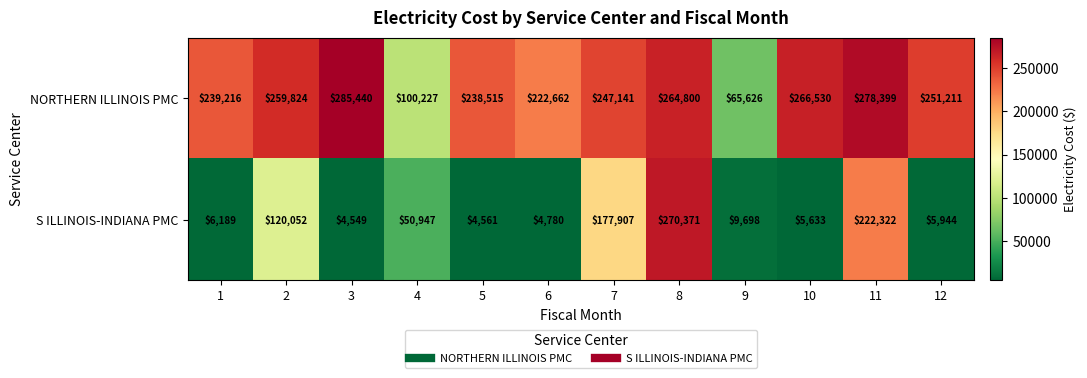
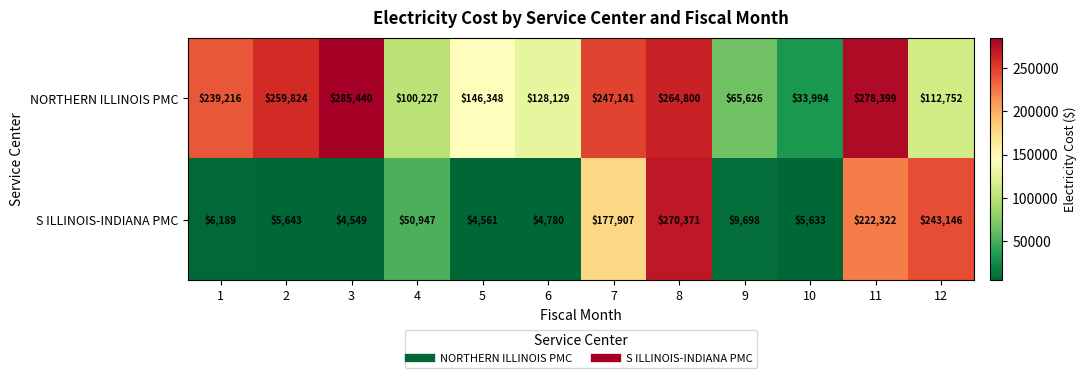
  {
    "NORTHERN ILLINOIS PMC": {
      "1": "$239,216",
      "2": "$259,824",
      "3": "$285,440",
      "4": "$100,227",
-     "5": "$238,515",
-     "6": "$222,662",
+     "5": "$146,348",
+     "6": "$128,129",
      "7": "$247,141",
      "8": "$264,800",
      "9": "$65,626",
-     "10": "$266,530",
+     "10": "$33,994",
      "11": "$278,399",
-     "12": "$251,211"
+     "12": "$112,752"
    },
    "S ILLINOIS-INDIANA PMC": {
      "1": "$6,189",
-     "2": "$120,052",
+     "2": "$5,643",
      "3": "$4,549",
      "4": "$50,947",
      "5": "$4,561",
      "6": "$4,780",
      "7": "$177,907",
      "8": "$270,371",
      "9": "$9,698",
      "10": "$5,633",
      "11": "$222,322",
-     "12": "$5,944"
+     "12": "$243,146"
    }
  }
